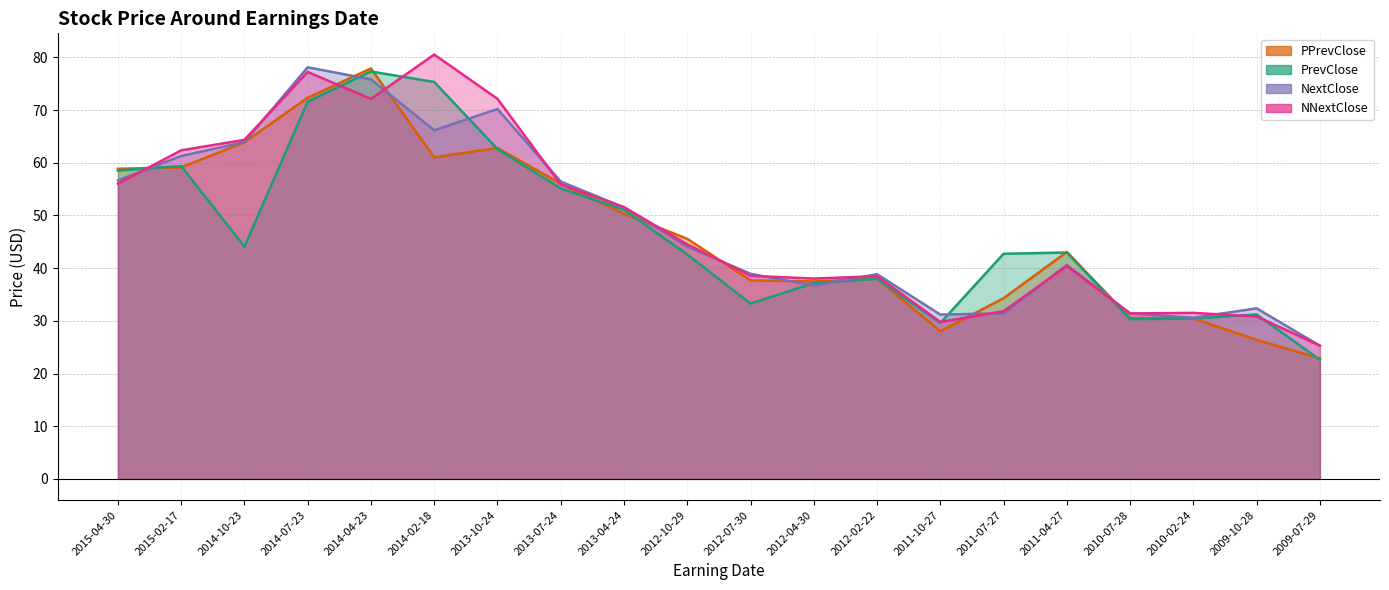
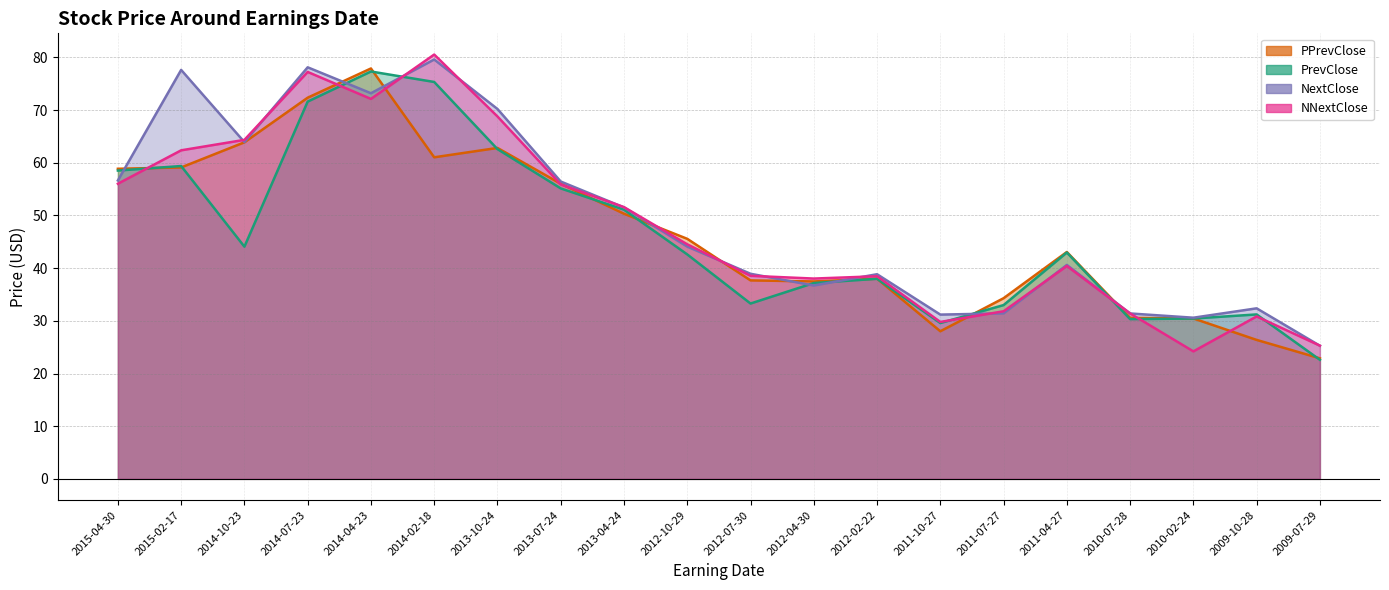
  {
    "PPrevClose": {
      "2014-07-23": 72,
      "2014-04-23": 78,
      "2014-02-18": 61,
      "2013-04-24": 50,
      "2012-10-29": 46,
      "2012-07-30": 38,
      "2011-10-27": 28,
      "2011-07-27": 34,
      "2009-10-28": 26
    },
    "PrevClose": {
      "2014-10-23": 44,
      "2014-07-23": 72,
      "2014-04-23": 77,
      "2014-02-18": 75,
      "2013-07-24": 55,
      "2012-10-29": 43,
      "2012-07-30": 33,
-     "2011-07-27": 43
+     "2011-07-27": 33
    },
    "NextClose": {
      "2015-04-30": 57,
-     "2015-02-17": 61,
+     "2015-02-17": 78,
      "2014-07-23": 78,
-     "2014-04-23": 76,
-     "2014-02-18": 66,
+     "2014-04-23": 73,
+     "2014-02-18": 80,
      "2013-10-24": 70,
      "2011-10-27": 31,
      "2009-10-28": 32
    },
    "NNextClose": {
      "2015-04-30": 56,
      "2015-02-17": 62,
      "2014-07-23": 77,
      "2014-04-23": 72,
      "2014-02-18": 81,
-     "2013-10-24": 72,
+     "2013-10-24": 69,
      "2012-04-30": 38,
-     "2010-02-24": 32
+     "2010-02-24": 24
    }
  }
